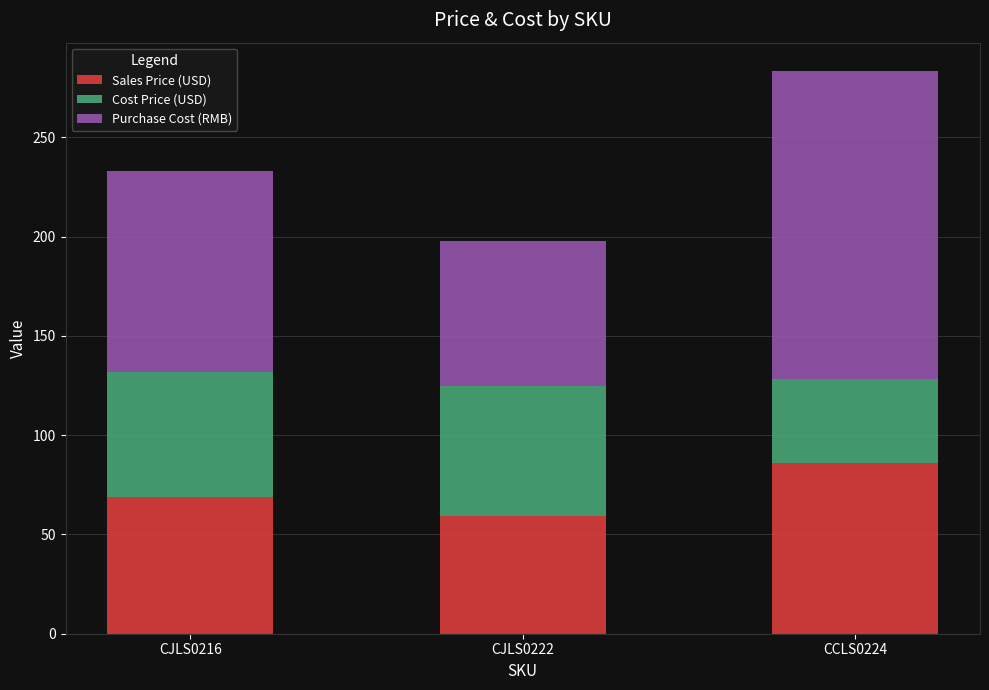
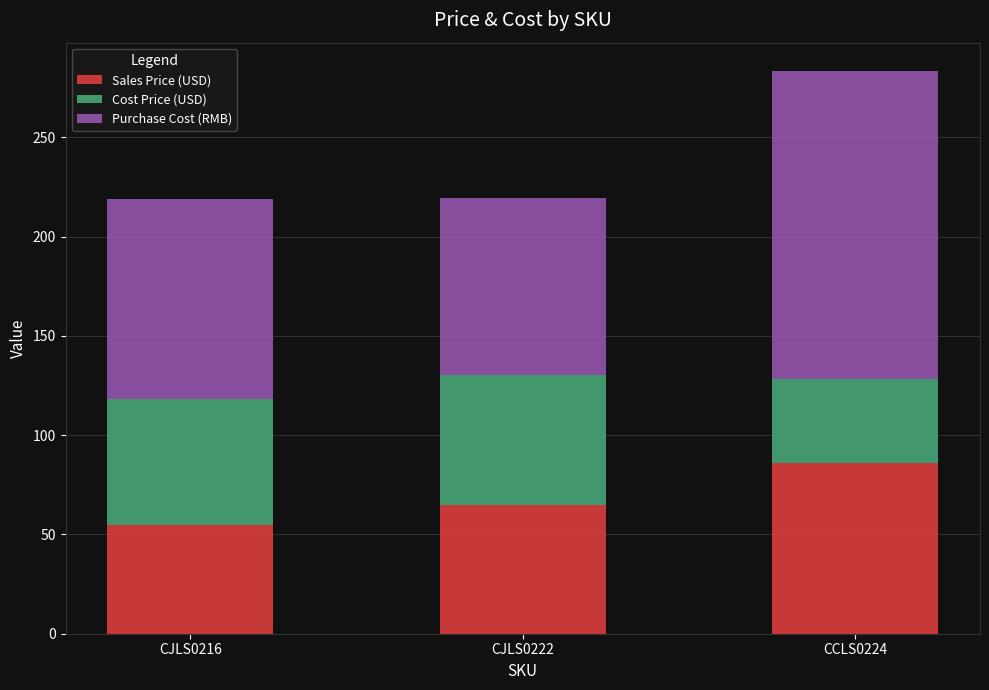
  {
    "Sales Price (USD)": {
-     "CJLS0216": 69,
-     "CJLS0222": 59,
+     "CJLS0216": 55,
+     "CJLS0222": 65,
      "CCLS0224": 86
    },
    "Cost Price (USD)": {
      "CJLS0216": 63,
      "CJLS0222": 66,
      "CCLS0224": 43
    },
    "Purchase Cost (RMB)": {
      "CJLS0216": 101,
-     "CJLS0222": 73,
+     "CJLS0222": 89,
      "CCLS0224": 155
    }
  }
